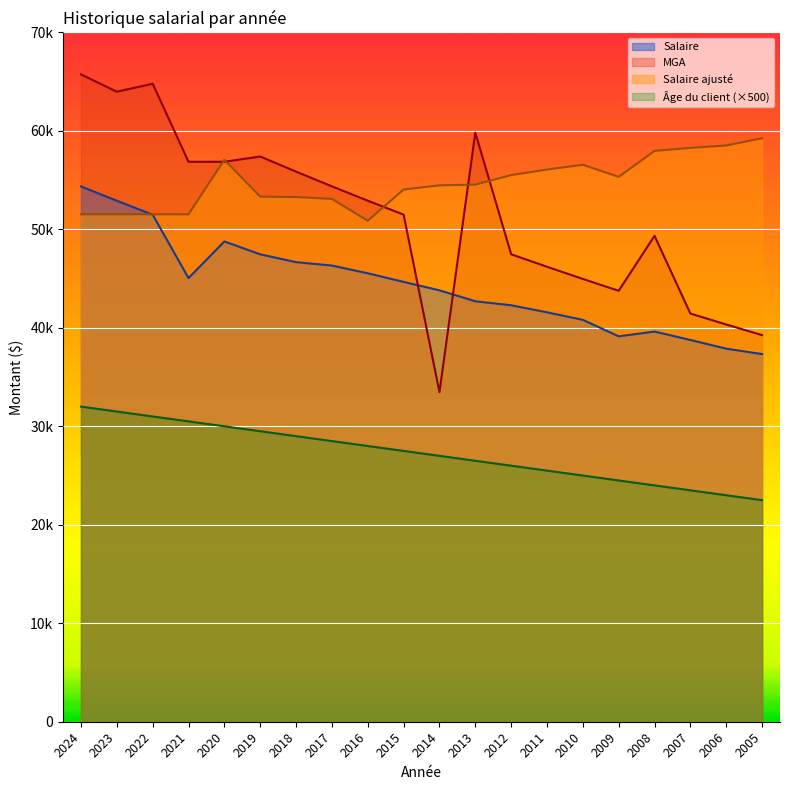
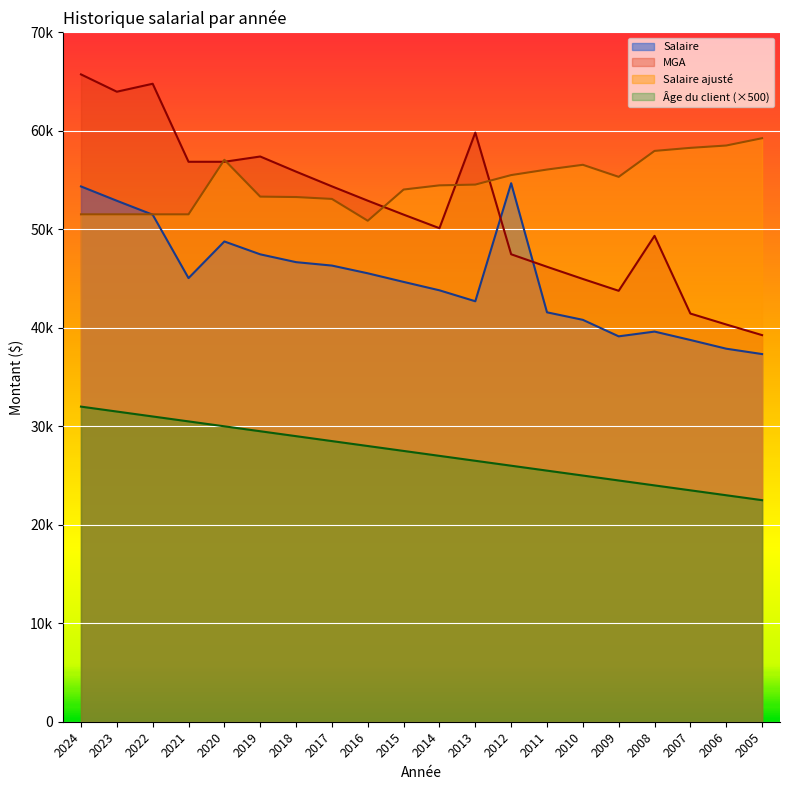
  {
    "Salaire": {
      "2024": 54000,
      "2023": 53000,
      "2021": 45000,
      "2020": 49000,
      "2019": 47000,
      "2018": 47000,
      "2017": 46000,
      "2016": 46000,
      "2015": 45000,
      "2014": 44000,
      "2013": 43000,
-     "2012": 42000,
+     "2012": 55000,
      "2011": 42000,
      "2010": 41000,
      "2009": 39000,
      "2008": 40000,
      "2007": 39000,
      "2006": 38000,
      "2005": 37000
    },
    "MGA": {
      "2024": 66000,
      "2023": 64000,
      "2022": 65000,
      "2021": 57000,
      "2019": 57000,
      "2018": 56000,
      "2017": 54000,
      "2016": 53000,
      "2015": 51000,
-     "2014": 33000,
+     "2014": 50000,
      "2013": 60000,
      "2012": 47000,
      "2011": 46000,
      "2010": 45000,
      "2009": 44000,
      "2008": 49000,
      "2007": 41000,
      "2006": 40000,
      "2005": 39000
    },
    "Salaire ajusté": {
      "2024": 52000,
      "2023": 52000,
      "2021": 52000,
      "2019": 53000,
      "2018": 53000,
      "2017": 53000,
      "2016": 51000,
      "2015": 54000,
      "2014": 54000,
      "2013": 55000,
      "2012": 56000,
      "2011": 56000,
      "2010": 57000,
      "2009": 55000,
      "2008": 58000,
      "2007": 58000,
      "2006": 59000,
      "2005": 59000
    },
    "Âge du client (×500)": {
      "2024": 32000,
      "2023": 32000,
      "2022": 31000,
      "2021": 31000,
      "2020": 30000,
      "2019": 30000,
      "2018": 29000,
      "2017": 29000,
      "2016": 28000,
      "2015": 28000,
      "2014": 27000,
      "2013": 27000,
      "2012": 26000,
      "2011": 26000,
      "2010": 25000,
      "2009": 25000,
      "2008": 24000,
      "2007": 24000,
      "2006": 23000,
      "2005": 23000
    }
  }
